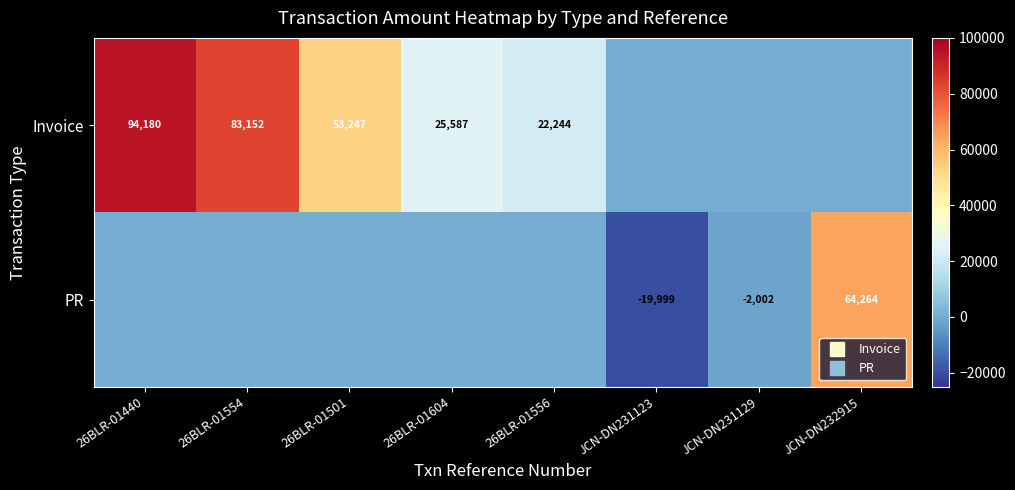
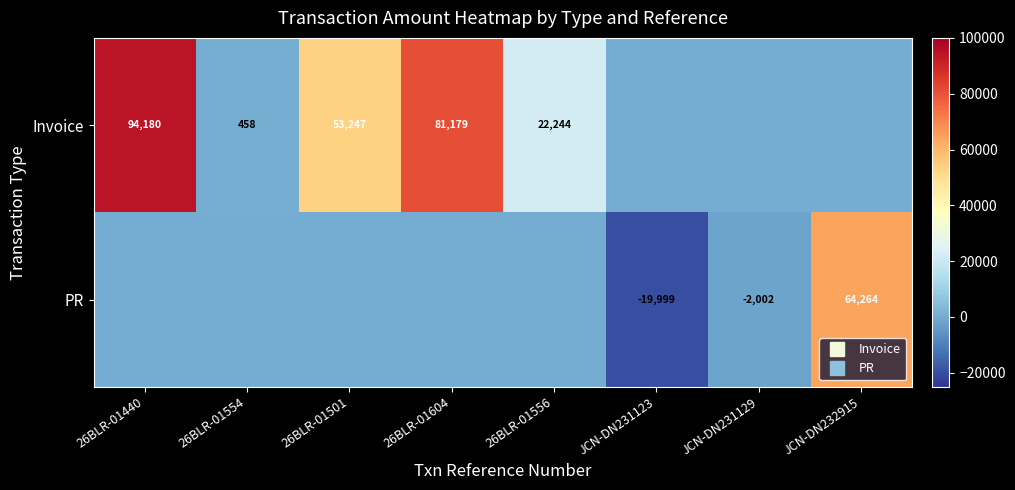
  {
    "Invoice": {
      "26BLR-01440": "94,180",
-     "26BLR-01554": "83,152",
+     "26BLR-01554": "458",
      "26BLR-01501": "53,247",
-     "26BLR-01604": "25,587",
+     "26BLR-01604": "81,179",
      "26BLR-01556": "22,244"
    },
    "PR": {
      "JCN-DN231123": "-19,999",
      "JCN-DN231129": "-2,002",
      "JCN-DN232915": "64,264"
    }
  }
